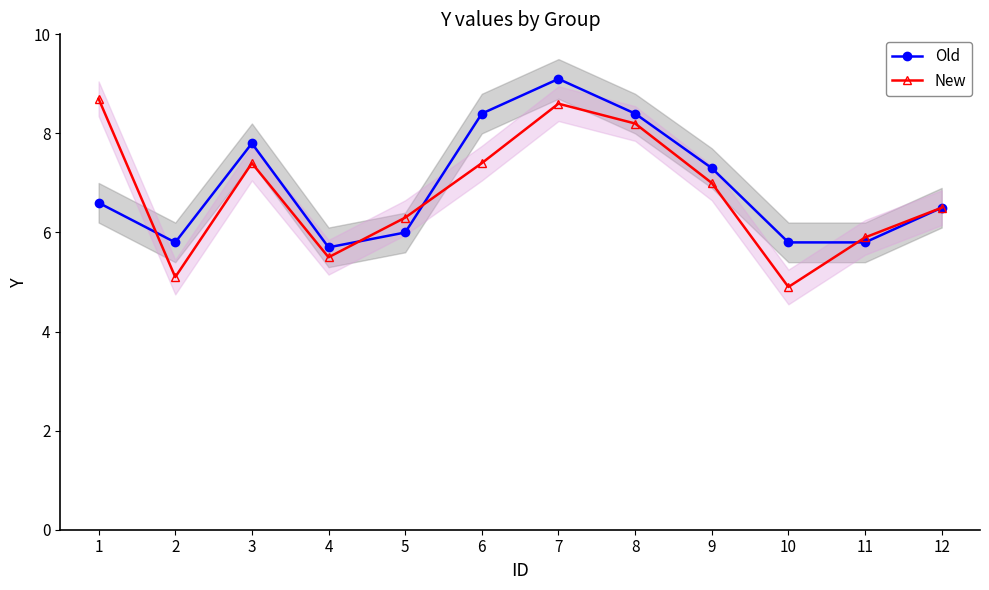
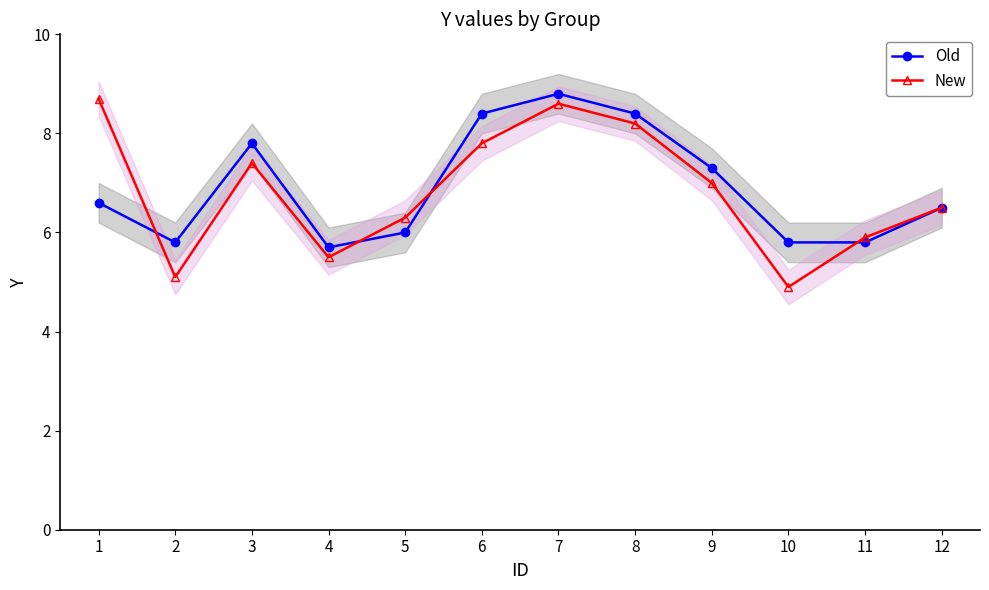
  {
    "Old": {
      "1": 6.6,
      "2": 5.8,
      "4": 5.7,
      "5": 6.0,
      "6": 8.4,
-     "7": 9.1,
+     "7": 8.8,
      "8": 8.4,
      "10": 5.8,
      "11": 5.8
    },
    "New": {
      "1": 8.7,
      "2": 5.1,
      "3": 7.4,
      "4": 5.5,
      "5": 6.3,
-     "6": 7.4,
+     "6": 7.8,
      "7": 8.6,
      "8": 8.2,
      "9": 7.0,
      "10": 4.9,
      "11": 5.9
    }
  }
